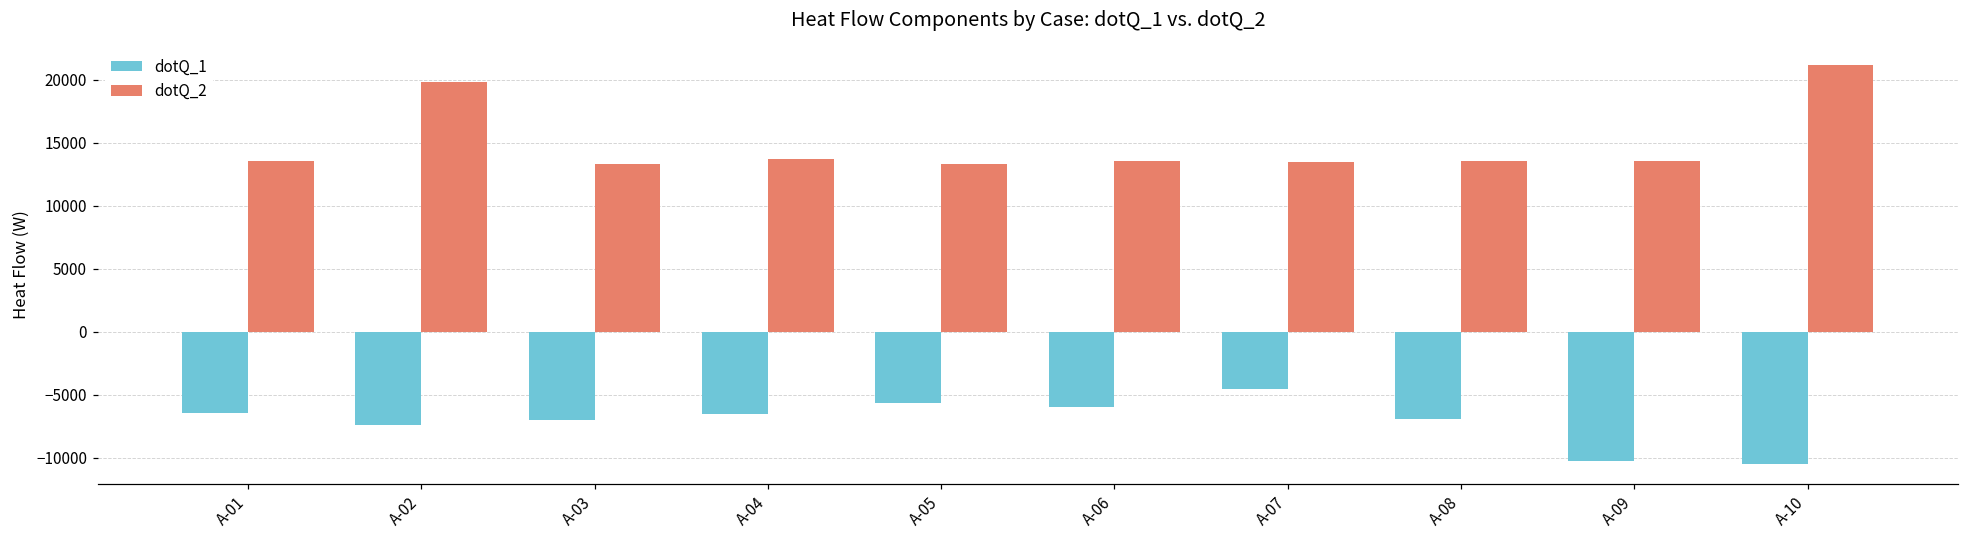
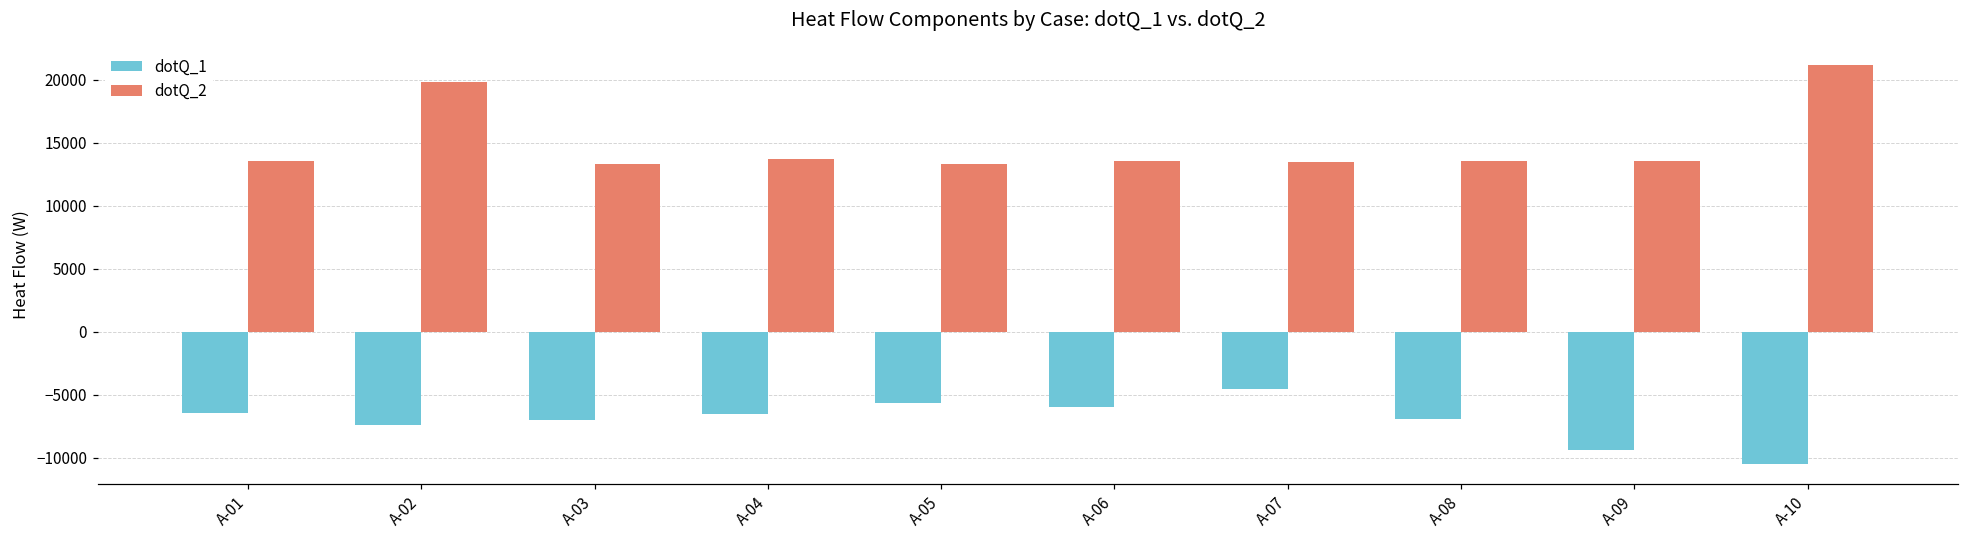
  {
    "dotQ_1": {
      "A-01": -6500,
      "A-02": -7500,
      "A-03": -7000,
      "A-04": -6500,
      "A-05": -5700,
      "A-06": -6000,
      "A-07": -4600,
      "A-08": -7000,
-     "A-09": -10300,
+     "A-09": -9400,
      "A-10": -10500
    },
    "dotQ_2": {
      "A-01": 13600,
      "A-02": 19800,
      "A-03": 13300,
      "A-04": 13700,
      "A-05": 13300,
      "A-06": 13600,
      "A-07": 13500,
      "A-08": 13600,
      "A-09": 13600,
      "A-10": 21200
    }
  }
